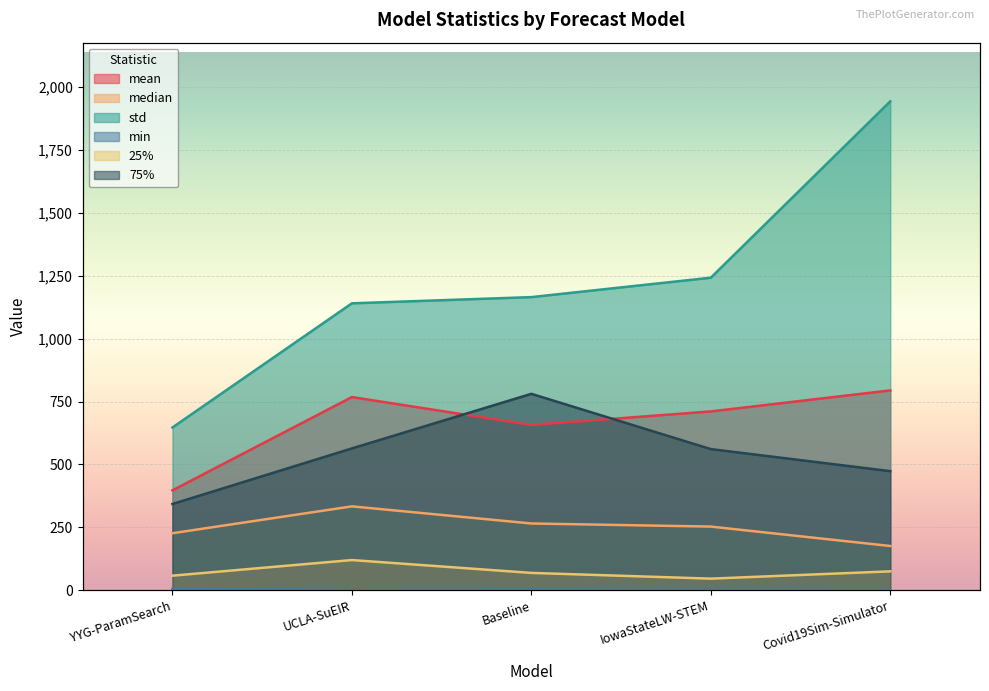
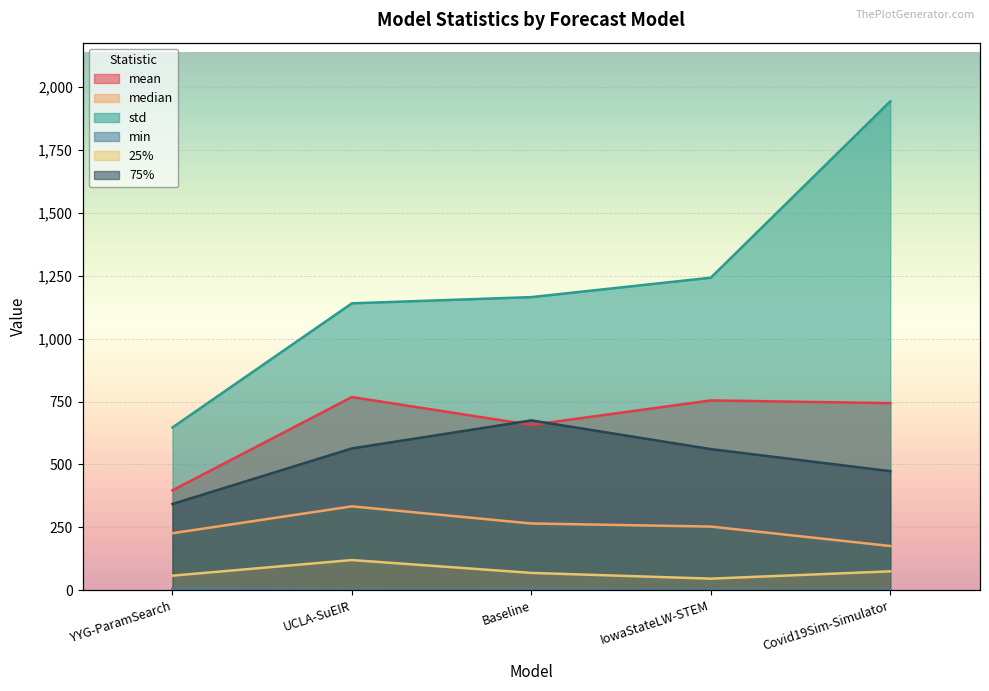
  {
    "mean": {
      "YYG-ParamSearch": 400,
      "UCLA-SuEIR": 770,
      "Baseline": 660,
-     "IowaStateLW-STEM": 710,
-     "Covid19Sim-Simulator": 790
+     "IowaStateLW-STEM": 750,
+     "Covid19Sim-Simulator": 740
    },
    "75%": {
      "YYG-ParamSearch": 340,
      "UCLA-SuEIR": 560,
-     "Baseline": 780,
+     "Baseline": 680,
      "IowaStateLW-STEM": 560,
      "Covid19Sim-Simulator": 470
    }
  }
